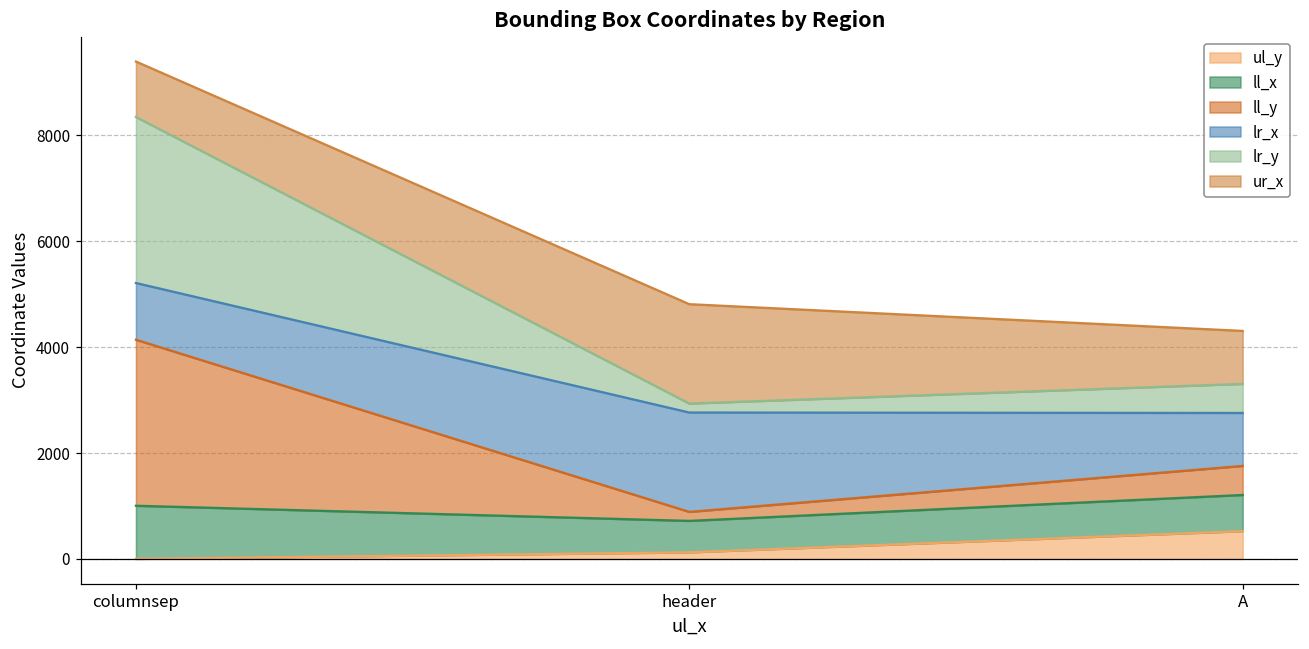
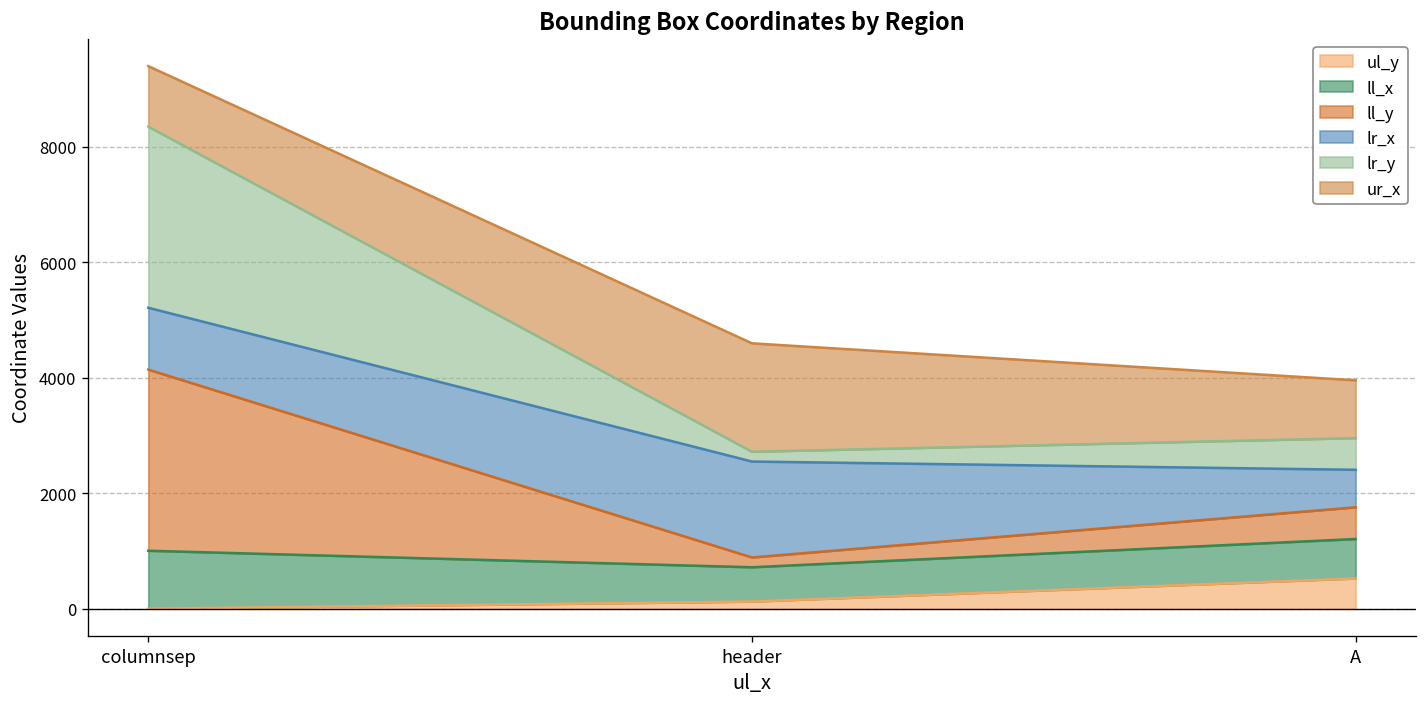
  {
    "ll_x": {
      "columnsep": 1000,
      "header": 600,
      "A": 700
    },
    "lr_x": {
      "columnsep": 1100,
-     "header": 1900,
-     "A": 1000
+     "header": 1700,
+     "A": 600
    },
    "lr_y": {
      "columnsep": 3100,
      "header": 200,
      "A": 500
    }
  }
